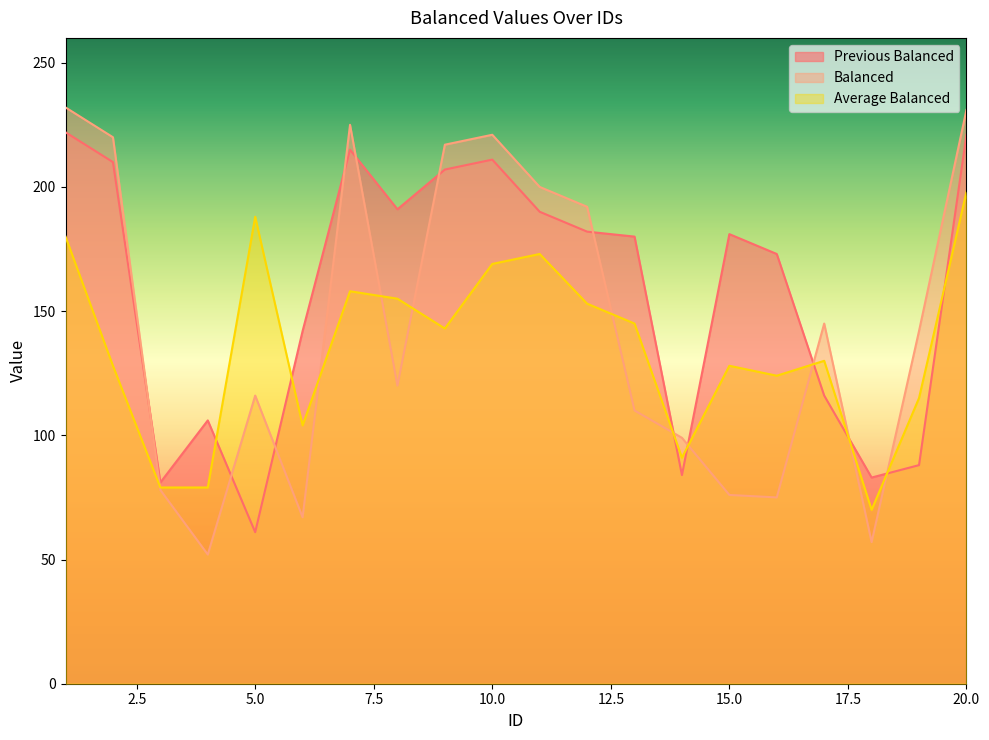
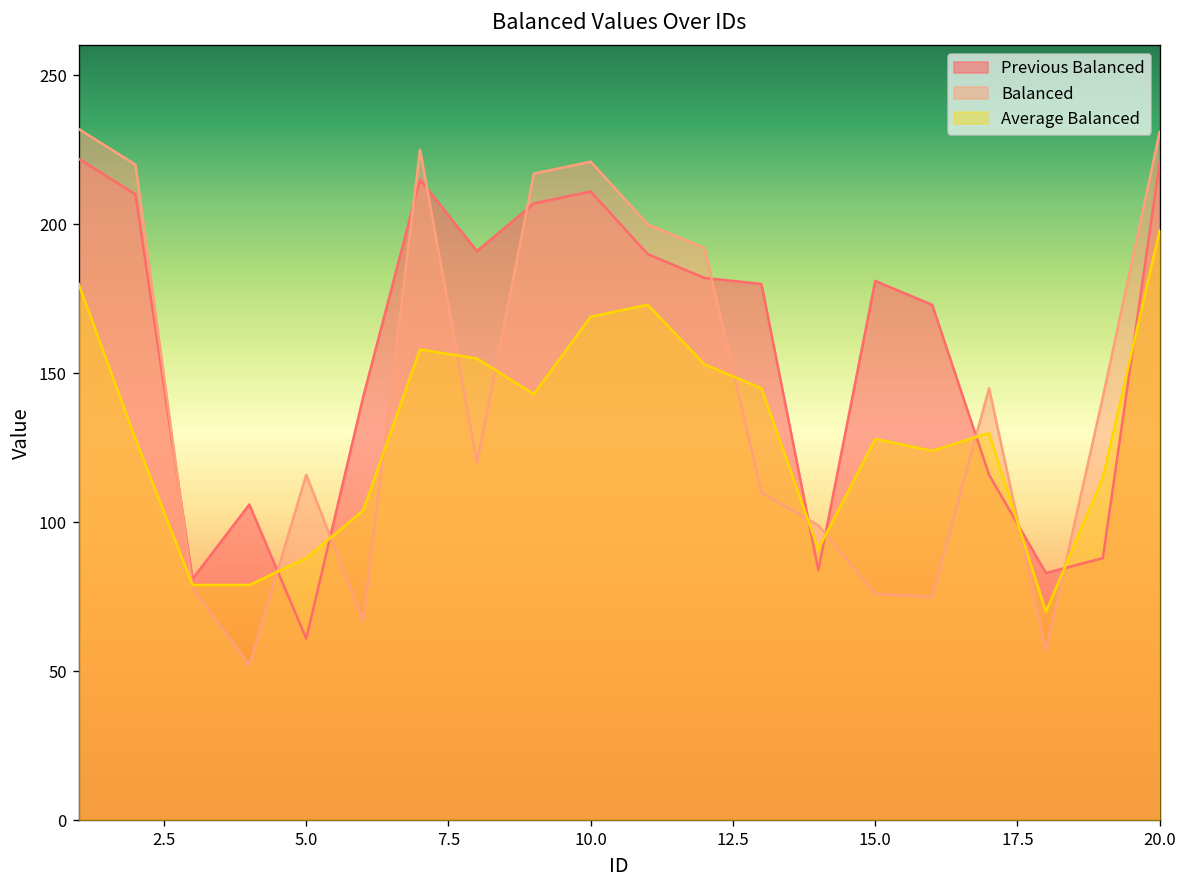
  {
    "Average Balanced": {
-     "5.0": 188,
+     "5.0": 88,
      "10.0": 169,
      "15.0": 128,
      "20.0": 198
    }
  }
